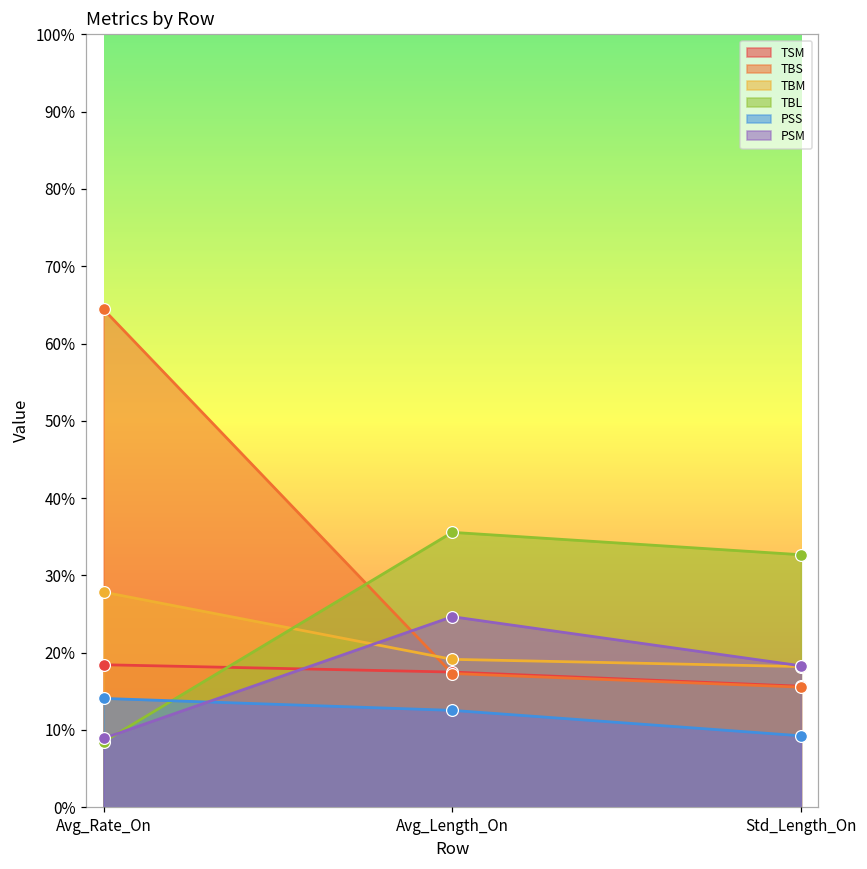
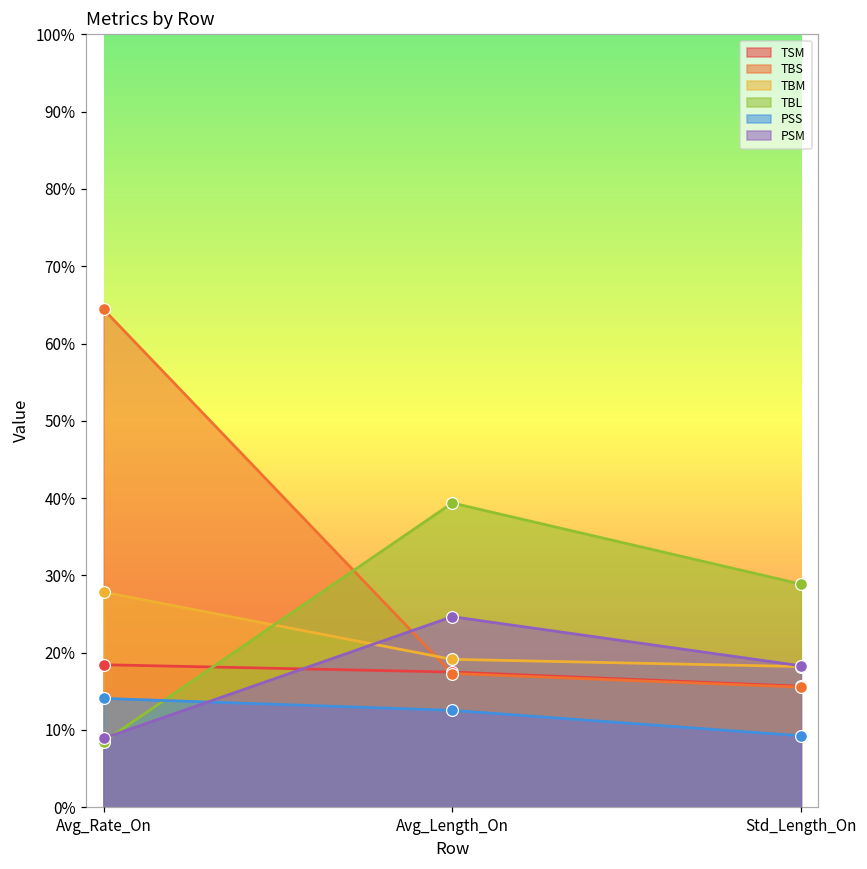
  {
    "TBL": {
      "Avg_Rate_On": "8%",
-     "Avg_Length_On": "36%",
-     "Std_Length_On": "33%"
+     "Avg_Length_On": "39%",
+     "Std_Length_On": "29%"
    },
    "PSS": {
      "Avg_Rate_On": "14%",
      "Avg_Length_On": "13%",
      "Std_Length_On": "9%"
    },
    "PSM": {
      "Avg_Rate_On": "9%",
      "Avg_Length_On": "25%"
    }
  }
